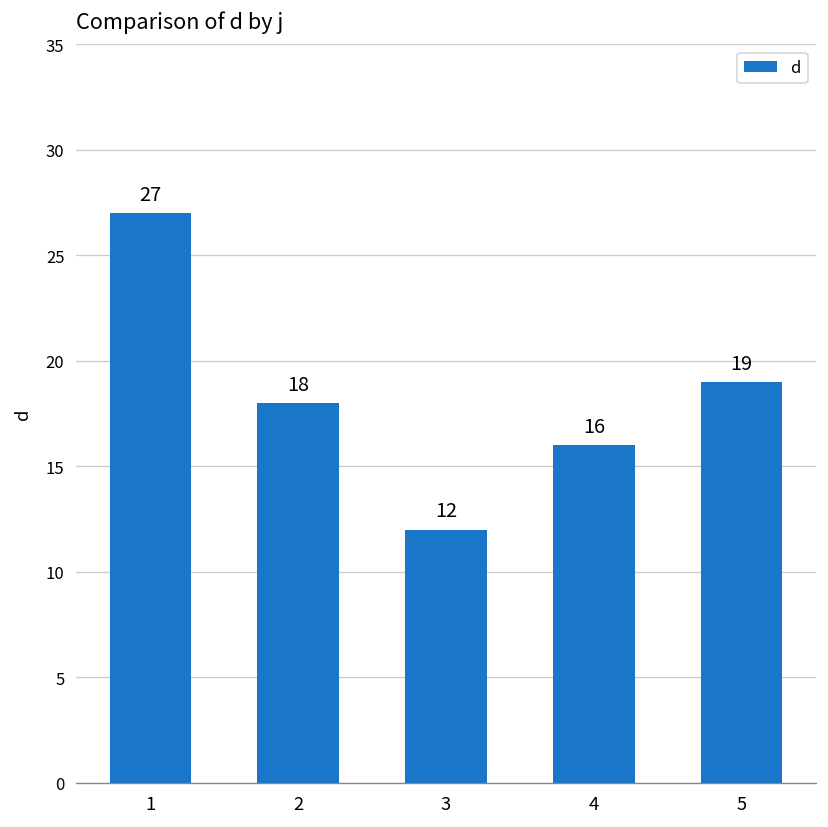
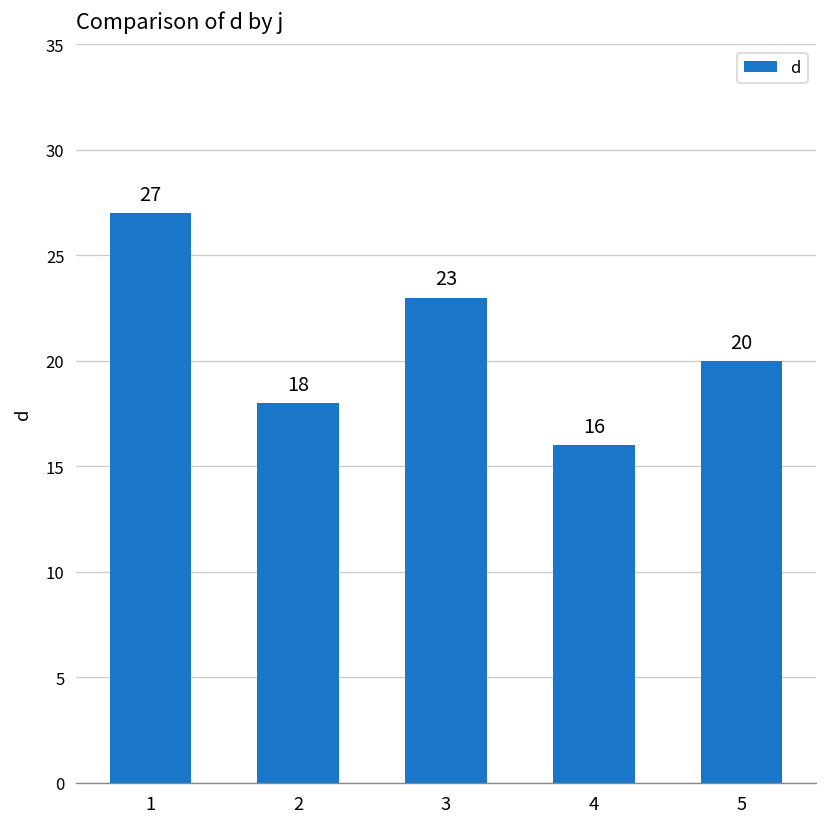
  {
    "1": 27,
    "2": 18,
-   "3": 12,
+   "3": 23,
    "4": 16,
-   "5": 19
+   "5": 20
  }
